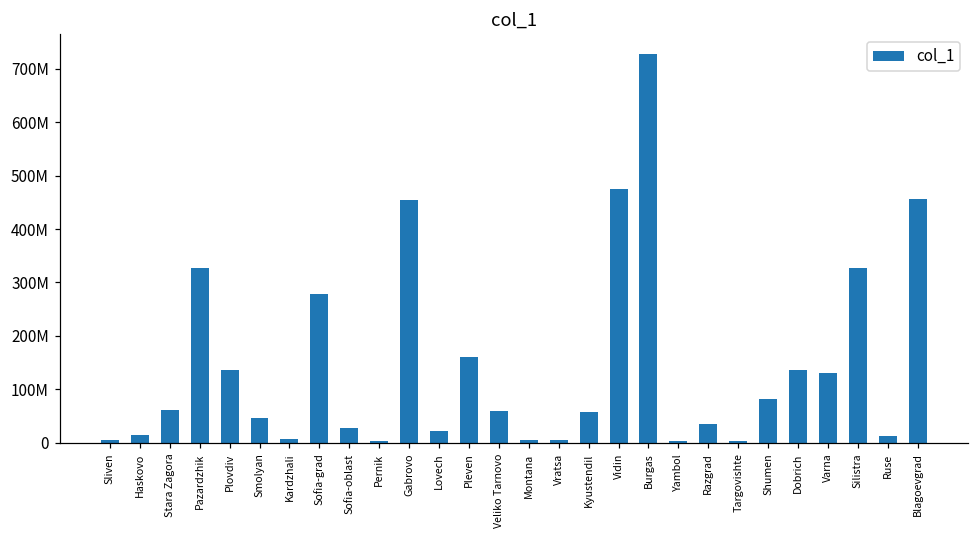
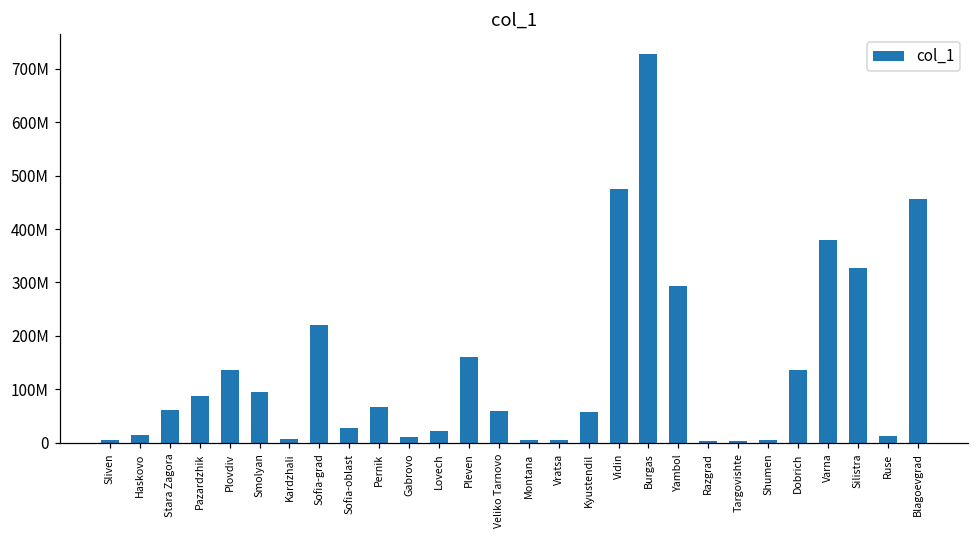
  {
    "Sliven": 10000000,
    "Haskovo": 10000000,
    "Stara Zagora": 60000000,
-   "Pazardzhik": 330000000,
+   "Pazardzhik": 90000000,
    "Plovdiv": 140000000,
-   "Smolyan": 50000000,
+   "Smolyan": 100000000,
    "Kardzhali": 10000000,
-   "Sofia-grad": 280000000,
+   "Sofia-grad": 220000000,
    "Sofia-oblast": 30000000,
-   "Pernik": 0,
-   "Gabrovo": 450000000,
+   "Pernik": 70000000,
+   "Gabrovo": 10000000,
    "Lovech": 20000000,
    "Pleven": 160000000,
    "Veliko Tarnovo": 60000000,
    "Kyustendil": 60000000,
    "Vidin": 470000000,
    "Burgas": 730000000,
-   "Yambol": 0,
-   "Razgrad": 40000000,
-   "Shumen": 80000000,
+   "Yambol": 290000000,
+   "Razgrad": 0,
+   "Shumen": 0,
    "Dobrich": 140000000,
-   "Varna": 130000000,
+   "Varna": 380000000,
    "Silistra": 330000000,
    "Ruse": 10000000,
    "Blagoevgrad": 460000000
  }
